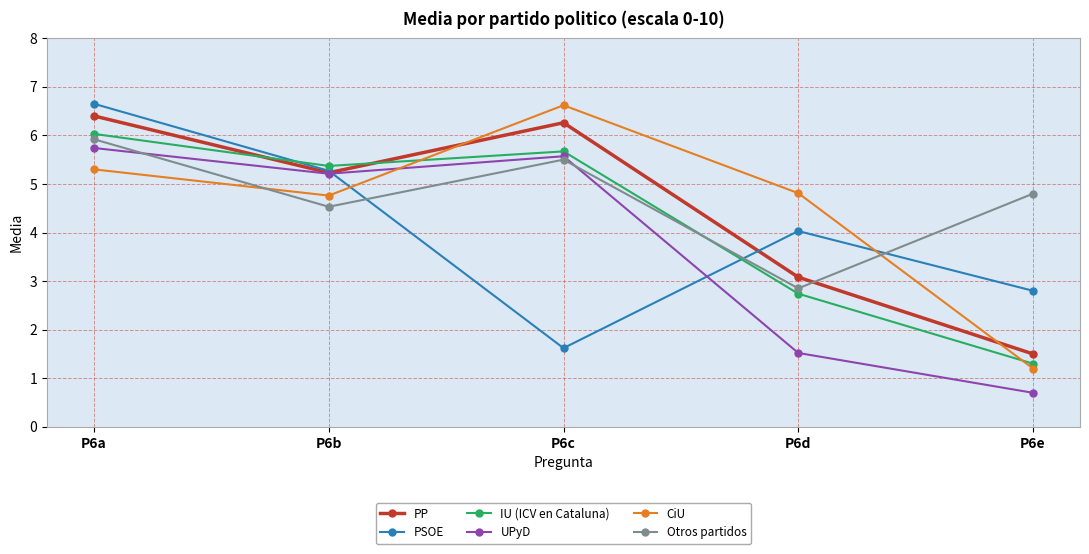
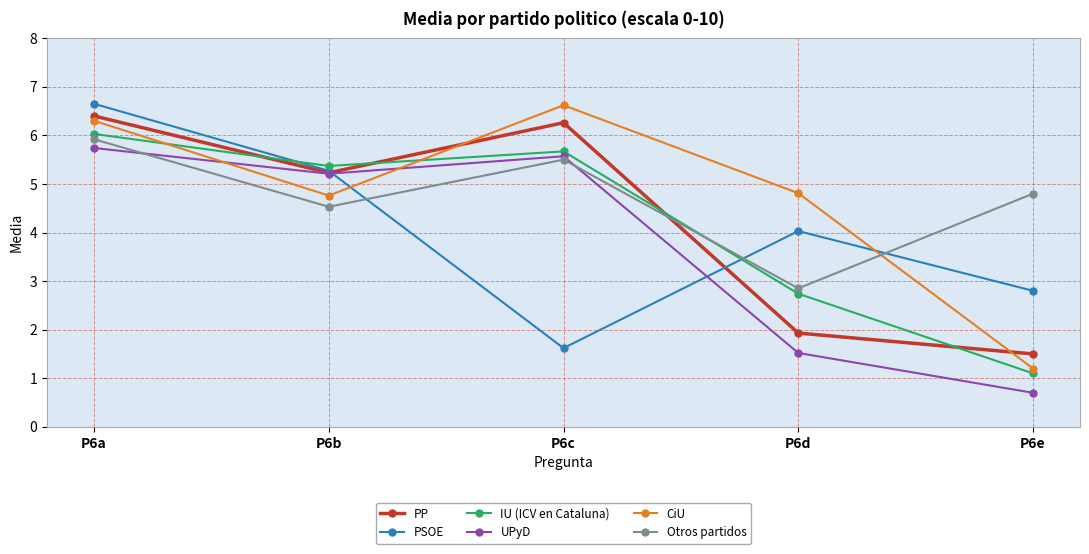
  {
    "PP": {
      "P6a": 6.4,
      "P6c": 6.3,
-     "P6d": 3.1,
+     "P6d": 1.9,
      "P6e": 1.5
    },
    "PSOE": {
      "P6a": 6.7,
      "P6c": 1.6,
      "P6d": 4.0,
      "P6e": 2.8
    },
    "IU (ICV en Cataluna)": {
      "P6a": 6.0,
      "P6b": 5.4,
      "P6c": 5.7,
      "P6d": 2.7,
-     "P6e": 1.3
+     "P6e": 1.1
    },
    "UPyD": {
      "P6a": 5.7,
      "P6c": 5.6,
      "P6d": 1.5,
      "P6e": 0.7
    },
    "CiU": {
-     "P6a": 5.3,
+     "P6a": 6.3,
      "P6b": 4.8,
      "P6c": 6.6,
      "P6d": 4.8,
      "P6e": 1.2
    },
    "Otros partidos": {
      "P6a": 5.9,
      "P6b": 4.5,
      "P6c": 5.5,
      "P6d": 2.9,
      "P6e": 4.8
    }
  }
